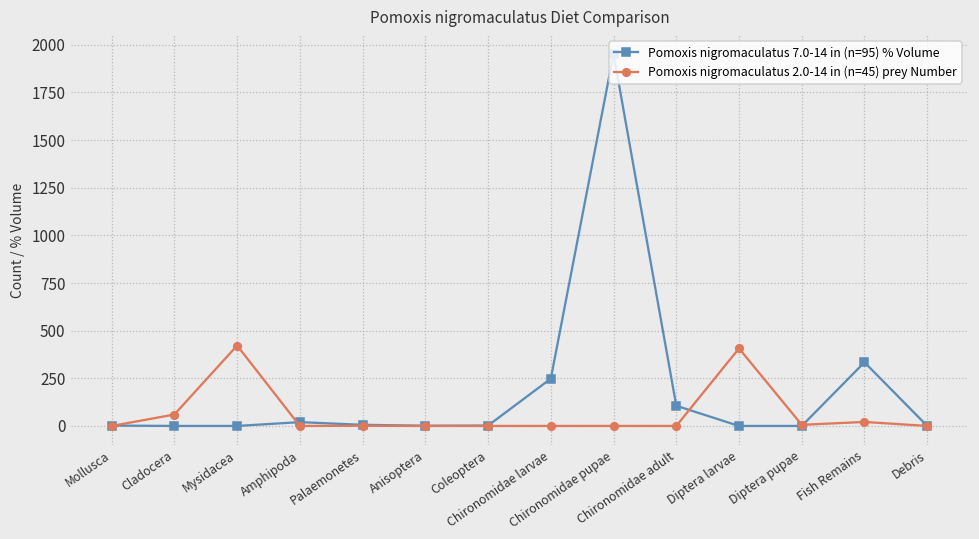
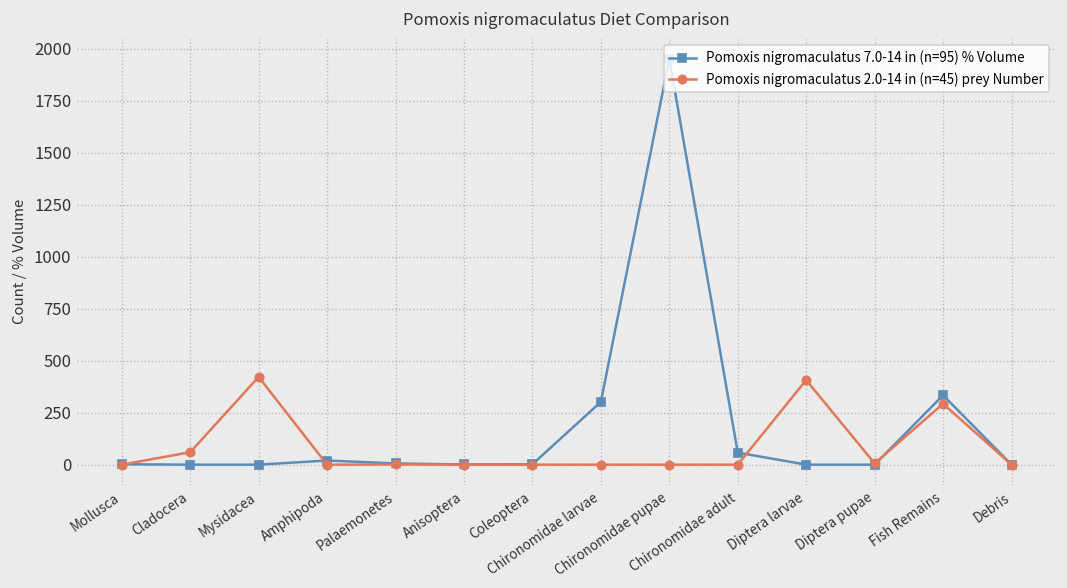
  {
    "Pomoxis nigromaculatus 7.0-14 in (n=95) % Volume": {
      "Cladocera": 0,
      "Mysidacea": 0,
      "Amphipoda": 20,
-     "Chironomidae larvae": 250,
-     "Chironomidae adult": 110,
+     "Chironomidae larvae": 300,
+     "Chironomidae adult": 60,
      "Diptera larvae": 0,
      "Fish Remains": 330
    },
    "Pomoxis nigromaculatus 2.0-14 in (n=45) prey Number": {
      "Cladocera": 60,
      "Mysidacea": 420,
      "Amphipoda": 0,
      "Chironomidae larvae": 0,
      "Chironomidae pupae": 0,
      "Chironomidae adult": 0,
      "Diptera larvae": 410,
-     "Fish Remains": 20
+     "Fish Remains": 290
    }
  }
